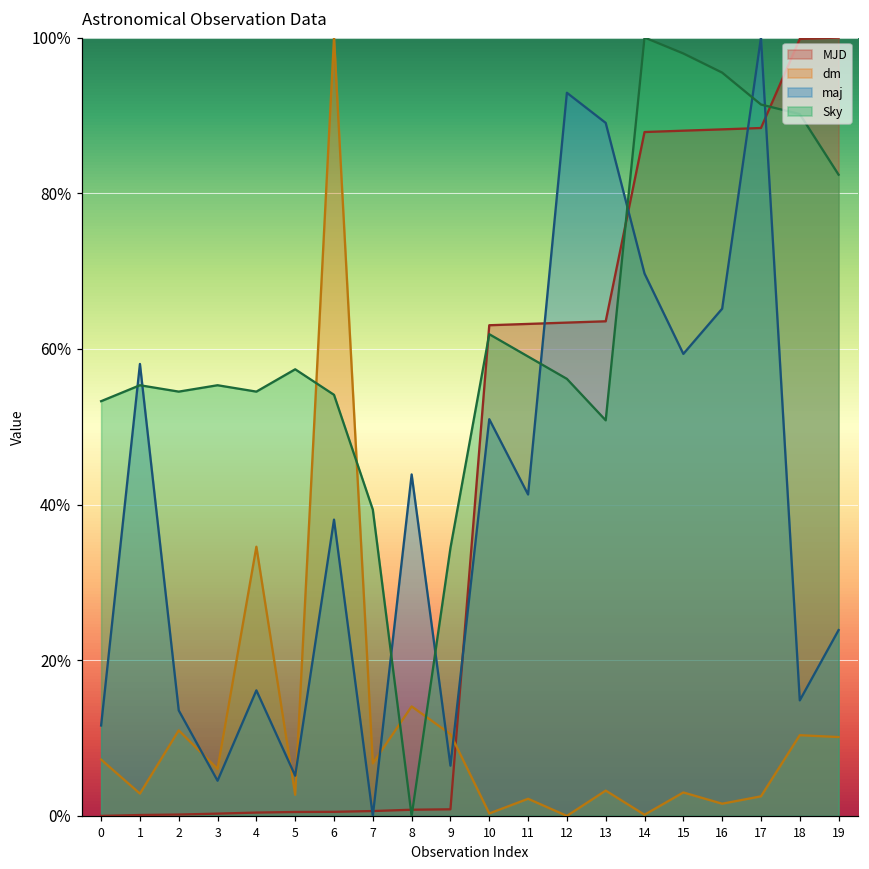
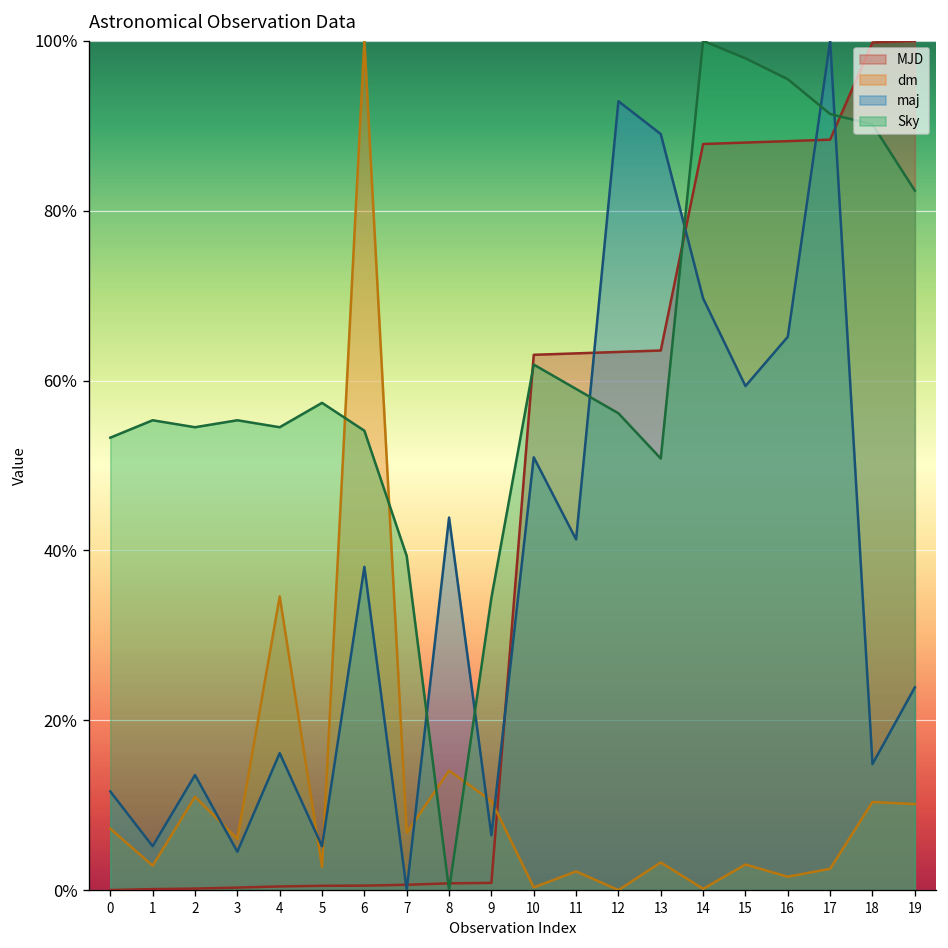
  {
    "maj": {
      "0": "12%",
-     "1": "58%",
+     "1": "5%",
      "2": "14%",
      "3": "5%",
      "4": "16%",
      "5": "5%",
      "6": "38%",
      "7": "0%",
      "8": "44%",
      "9": "6%",
      "10": "51%",
      "11": "41%",
      "12": "93%",
      "13": "89%",
      "14": "70%",
      "15": "59%",
      "16": "65%",
      "17": "100%",
      "18": "15%",
      "19": "24%"
    },
    "Sky": {
      "0": "53%",
      "1": "55%",
      "2": "55%",
      "3": "55%",
      "4": "55%",
      "5": "57%",
      "6": "54%",
      "7": "39%",
      "8": "0%",
      "9": "34%",
      "10": "62%",
      "11": "59%",
      "12": "56%",
      "13": "51%",
      "14": "100%",
      "15": "98%",
      "16": "95%",
      "17": "91%",
      "19": "82%"
    }
  }
